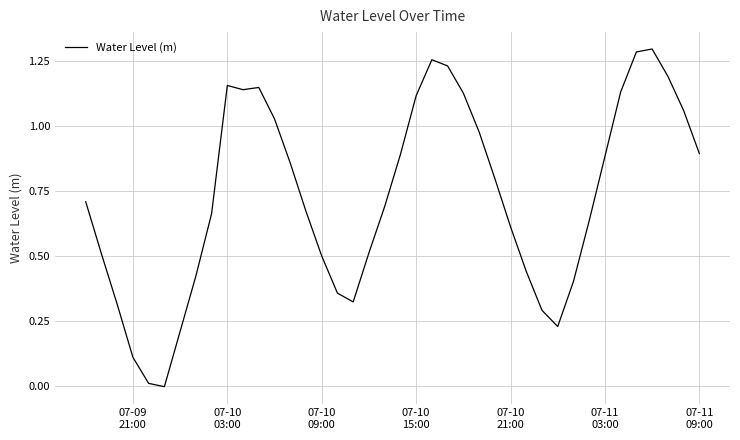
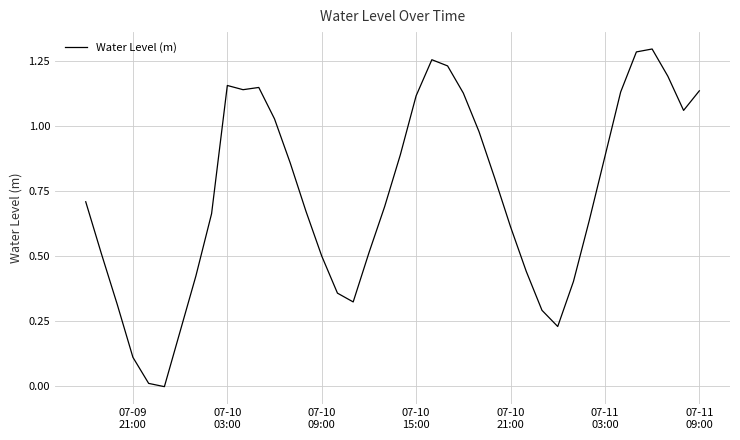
  {
    "07-09 21:00": 0.11,
    "07-10 03:00": 1.15,
    "07-10 09:00": 0.50,
    "07-10 15:00": 1.11,
    "07-10 21:00": 0.61,
    "07-11 03:00": 0.88,
-   "07-11 09:00": 0.89
+   "07-11 09:00": 1.13
  }
